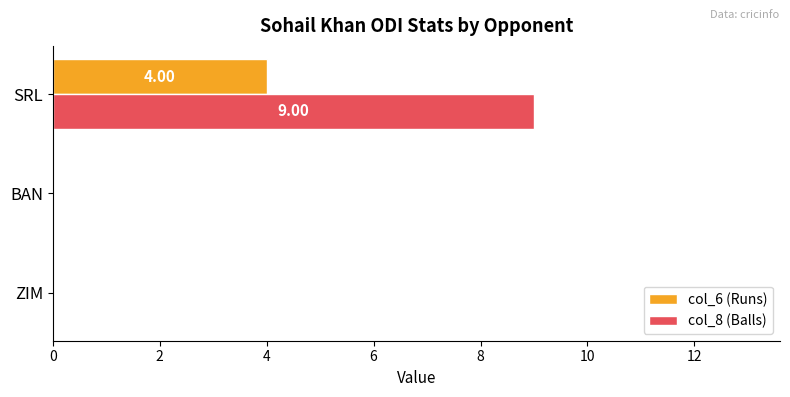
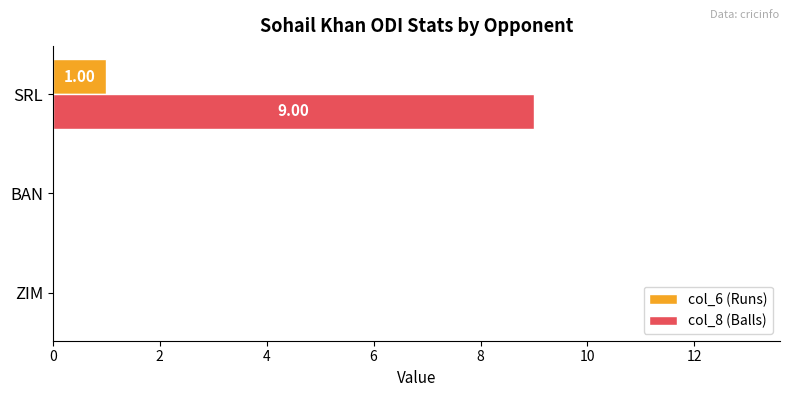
  {
    "col_6 (Runs)": {
-     "SRL": 4.00
+     "SRL": 1.00
    },
    "col_8 (Balls)": {
      "SRL": 9.00
    }
  }
